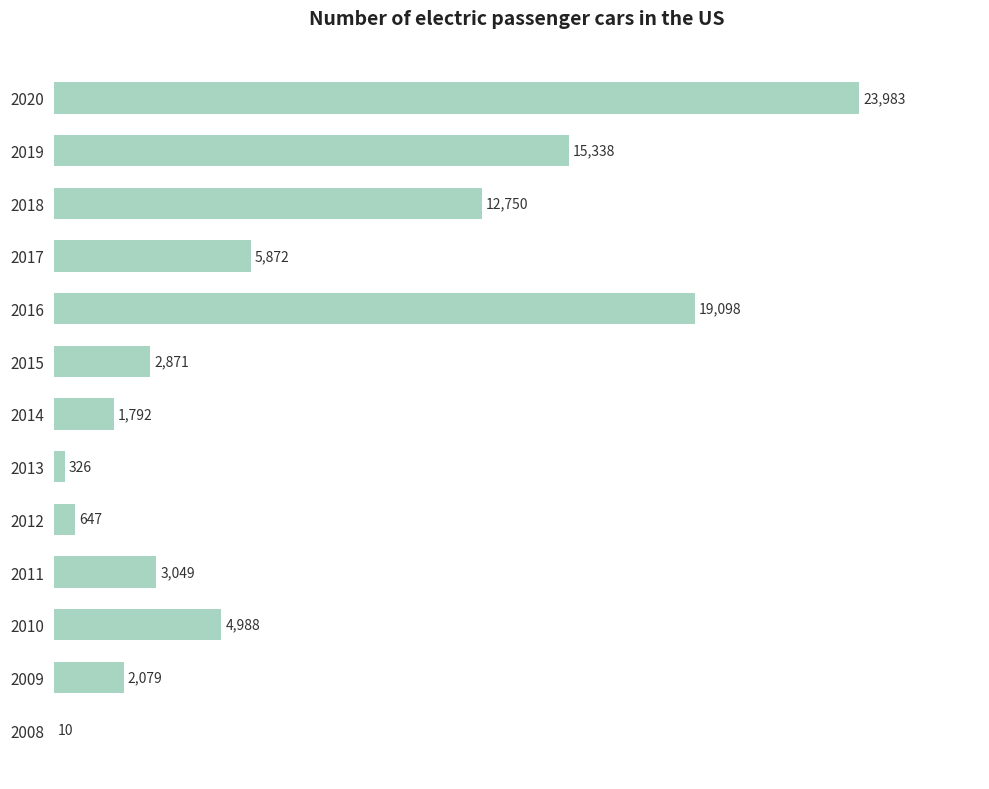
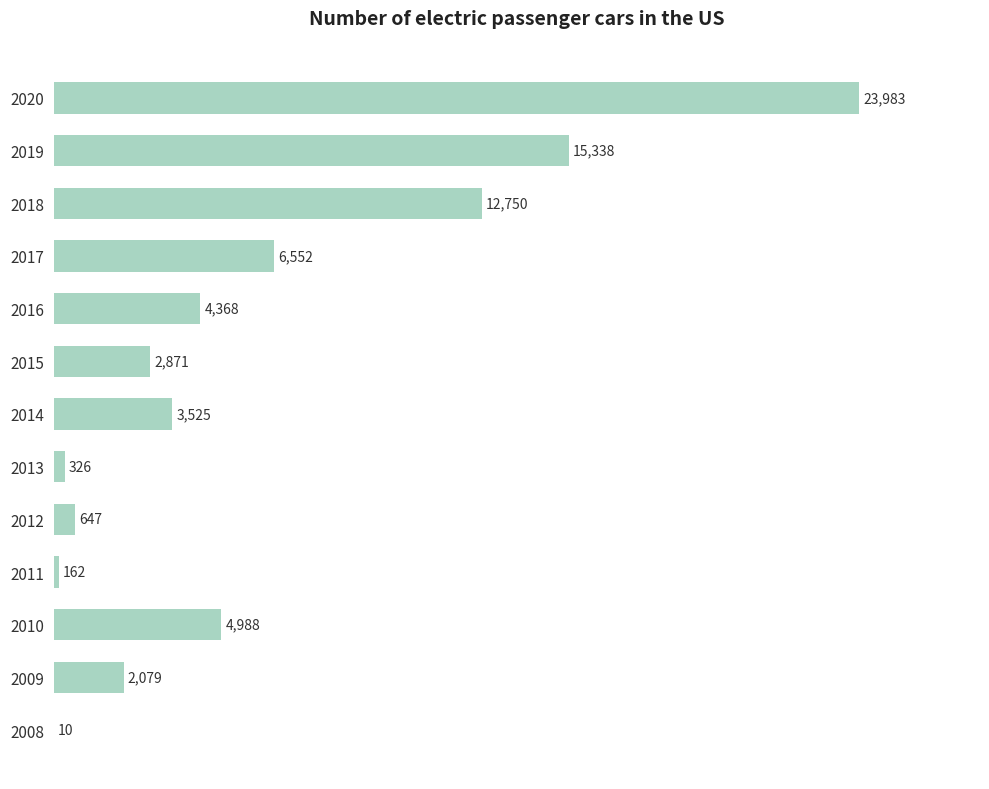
  {
    "2020": "23,983",
    "2019": "15,338",
    "2018": "12,750",
-   "2017": "5,872",
-   "2016": "19,098",
+   "2017": "6,552",
+   "2016": "4,368",
    "2015": "2,871",
-   "2014": "1,792",
+   "2014": "3,525",
    "2013": "326",
    "2012": "647",
-   "2011": "3,049",
+   "2011": "162",
    "2010": "4,988",
    "2009": "2,079",
    "2008": "10"
  }
